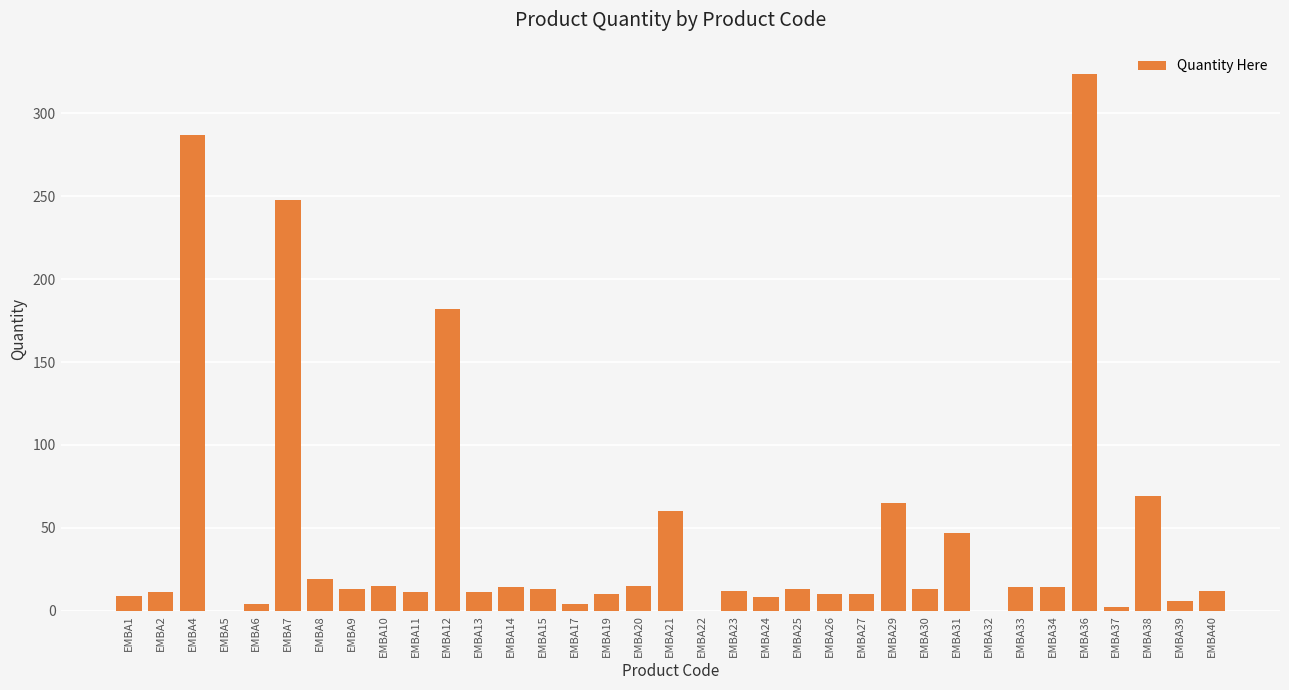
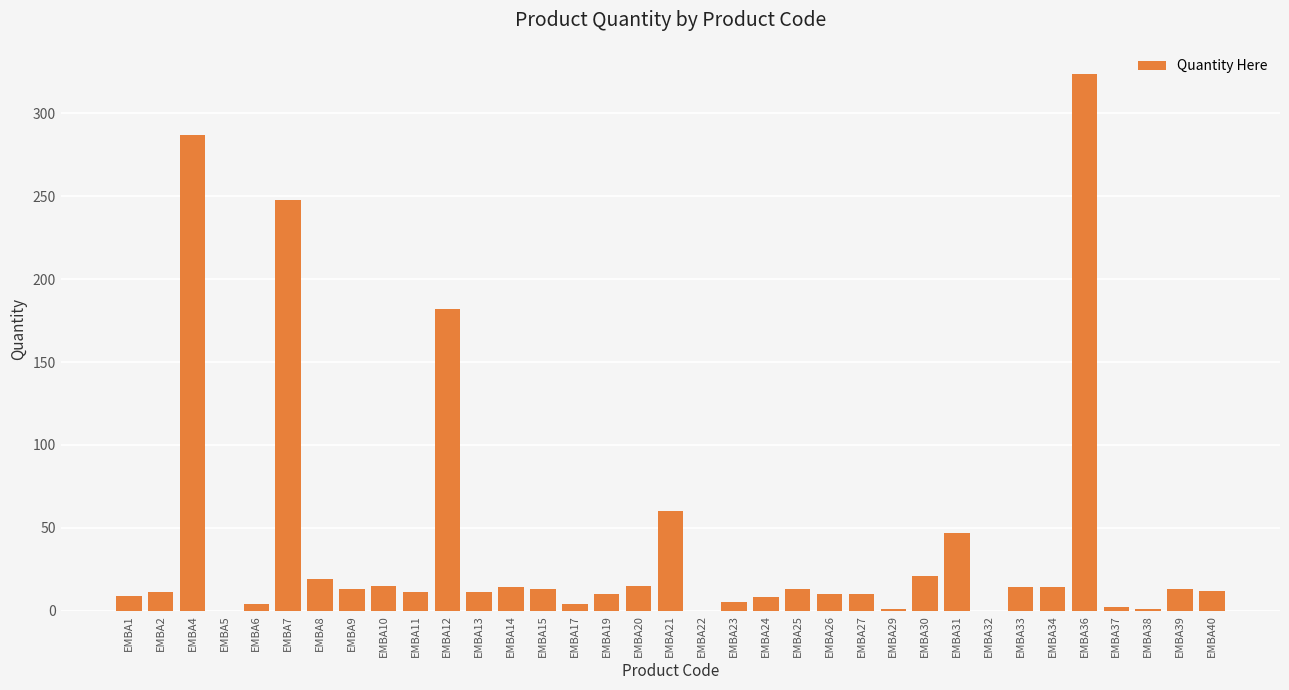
  {
    "EMBA1": 9,
    "EMBA2": 11,
    "EMBA4": 287,
    "EMBA5": 0,
    "EMBA6": 4,
    "EMBA7": 248,
    "EMBA8": 19,
    "EMBA9": 13,
    "EMBA10": 15,
    "EMBA11": 11,
    "EMBA12": 182,
    "EMBA13": 11,
    "EMBA14": 14,
    "EMBA15": 13,
    "EMBA17": 4,
    "EMBA19": 10,
    "EMBA20": 15,
    "EMBA21": 60,
    "EMBA22": 0,
-   "EMBA23": 12,
+   "EMBA23": 5,
    "EMBA24": 8,
    "EMBA25": 13,
    "EMBA26": 10,
    "EMBA27": 10,
-   "EMBA29": 65,
-   "EMBA30": 13,
+   "EMBA29": 1,
+   "EMBA30": 21,
    "EMBA31": 47,
    "EMBA32": 0,
    "EMBA33": 14,
    "EMBA34": 14,
    "EMBA36": 324,
    "EMBA37": 2,
-   "EMBA38": 69,
-   "EMBA39": 6,
+   "EMBA38": 1,
+   "EMBA39": 13,
    "EMBA40": 12
  }
